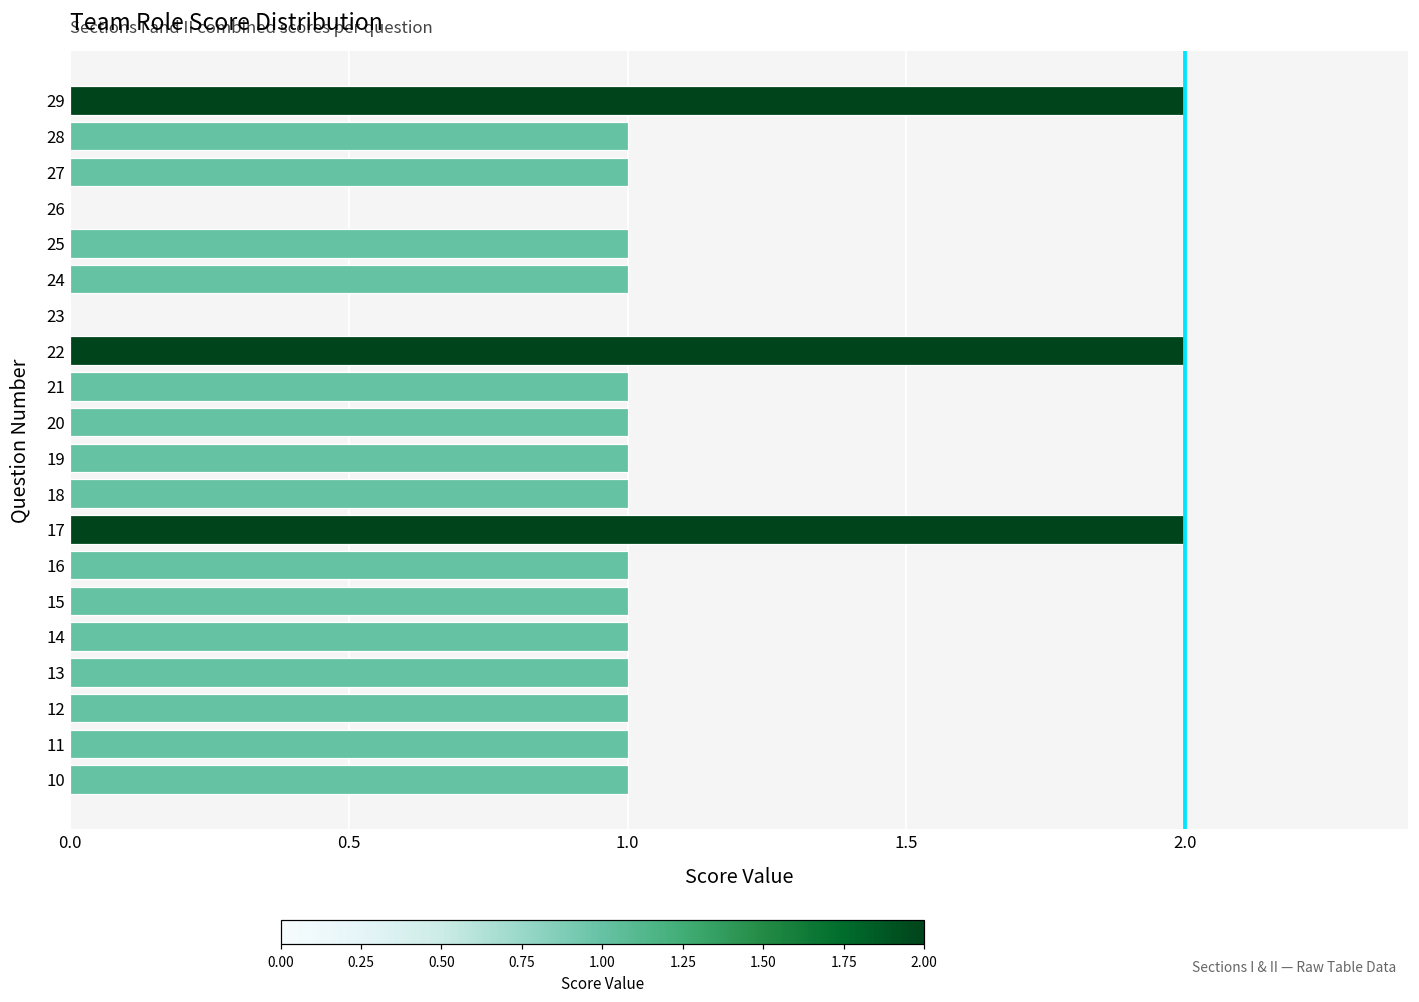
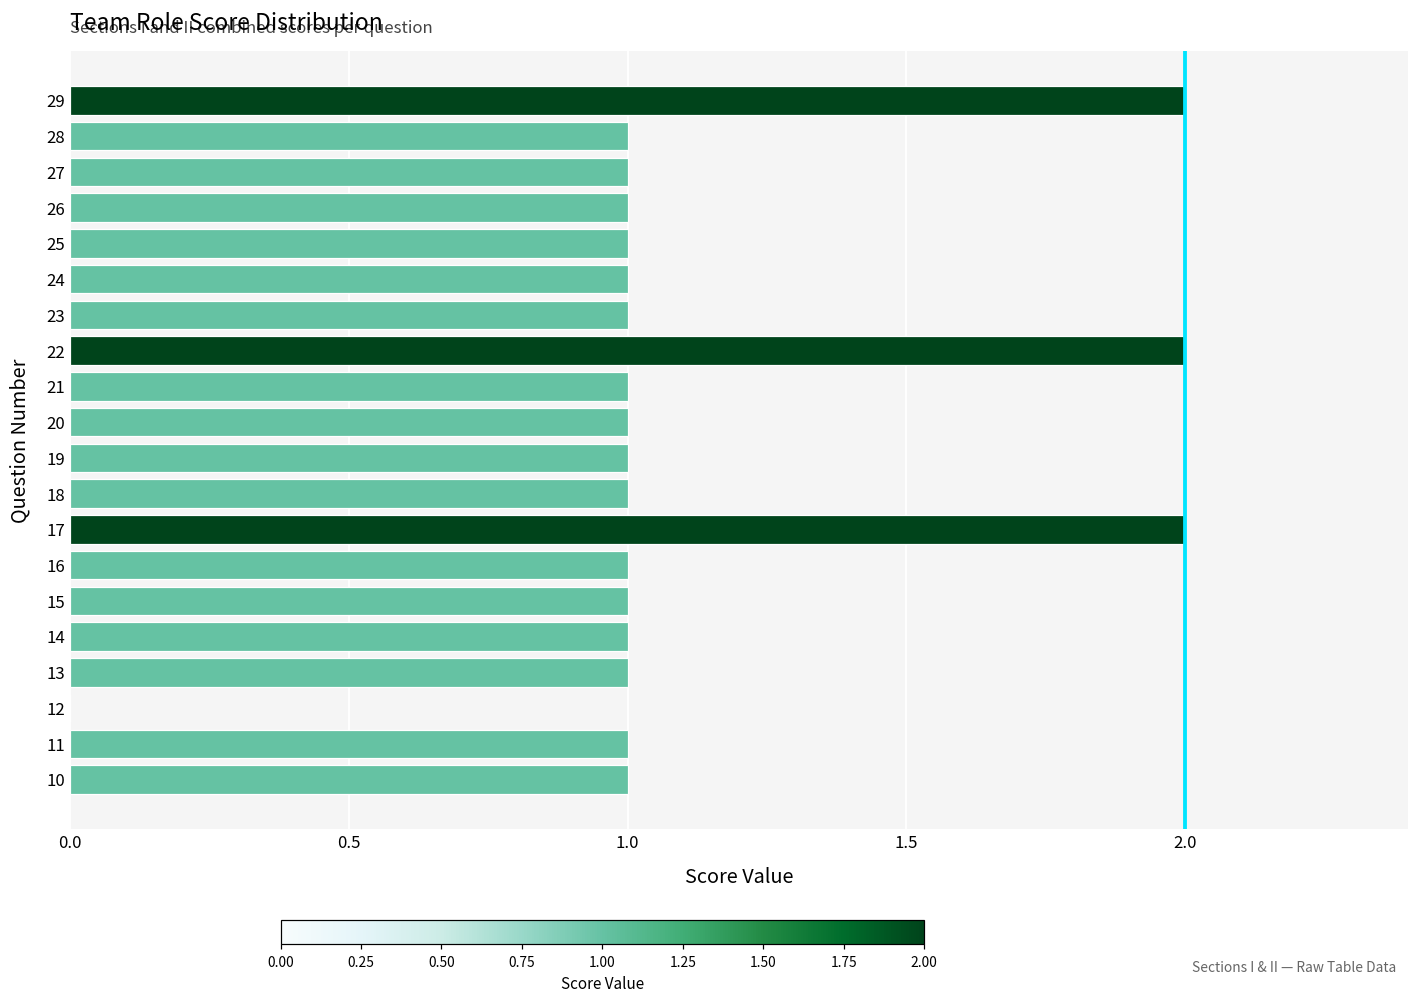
  {
    "29": 2,
    "28": 1,
    "27": 1,
-   "26": 0,
+   "26": 1,
    "25": 1,
    "24": 1,
-   "23": 0,
+   "23": 1,
    "22": 2,
    "21": 1,
    "20": 1,
    "19": 1,
    "18": 1,
    "17": 2,
    "16": 1,
    "15": 1,
    "14": 1,
    "13": 1,
-   "12": 1,
+   "12": 0,
    "11": 1,
    "10": 1
  }
